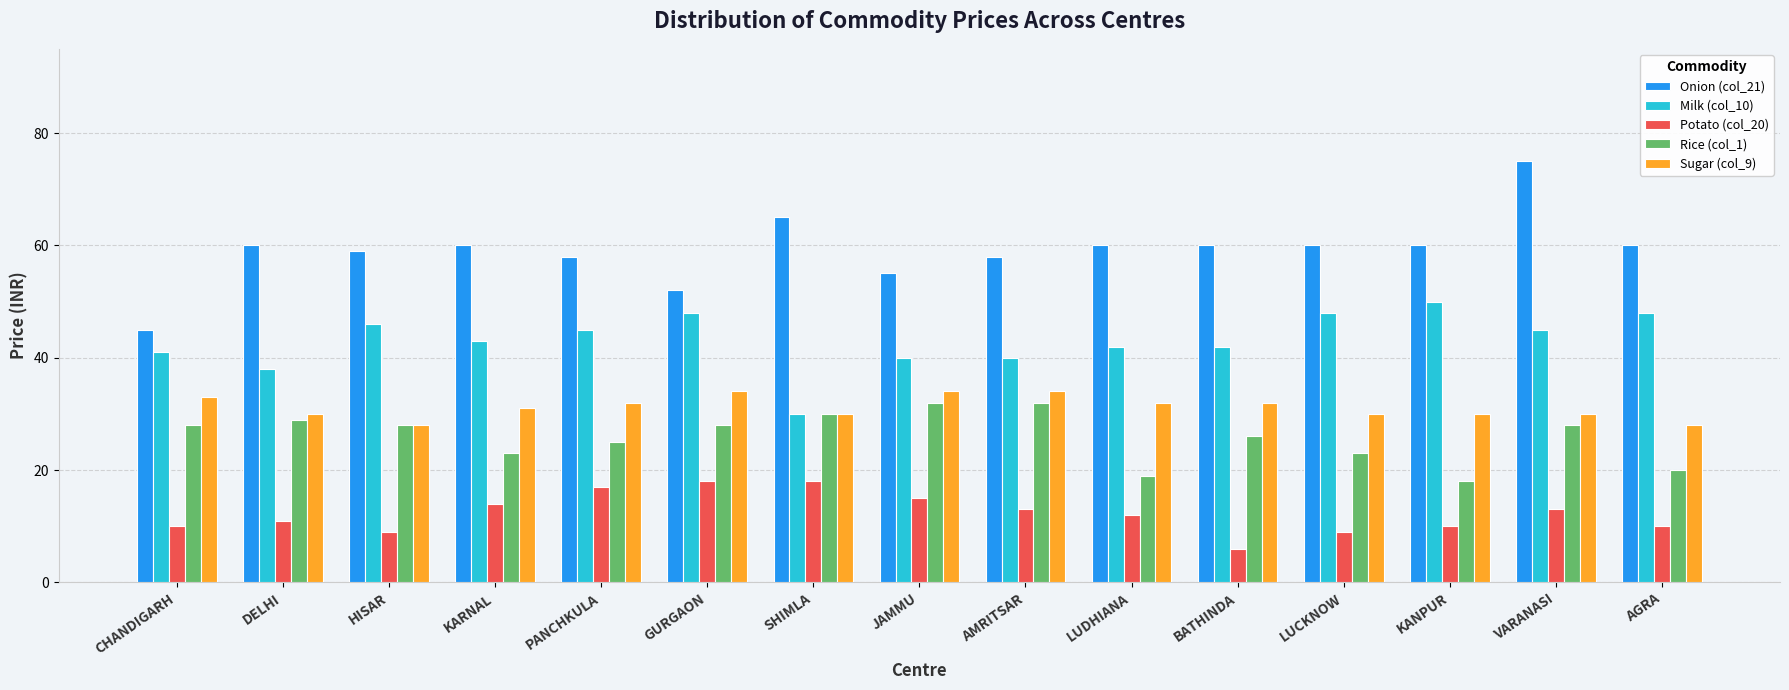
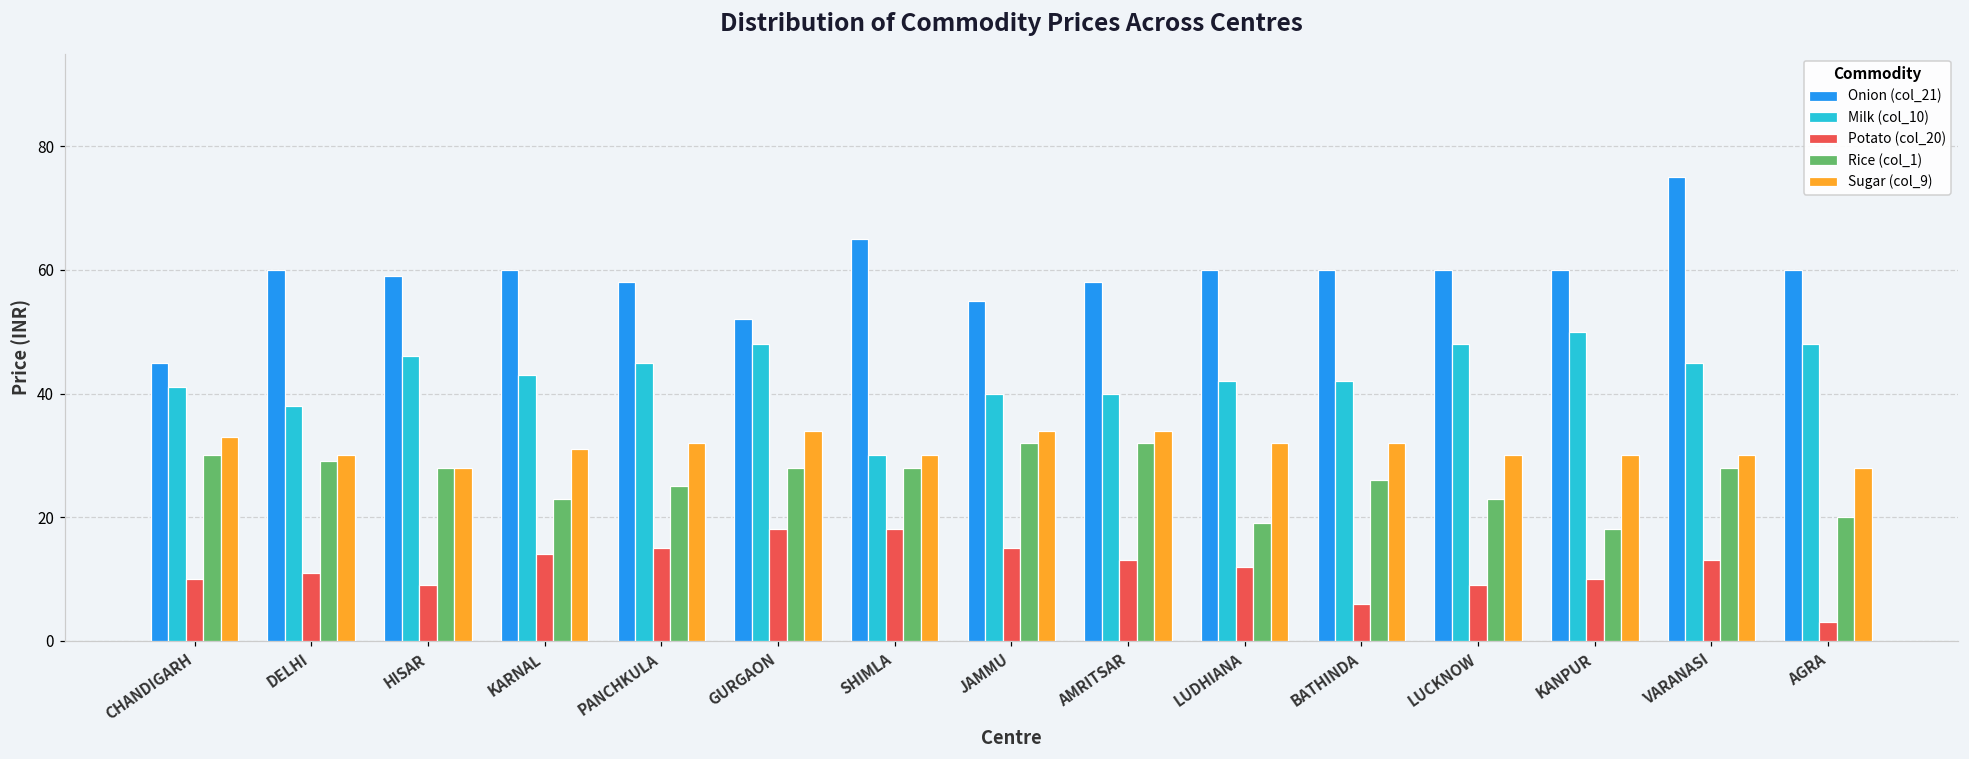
  {
    "Potato (col_20)": {
      "CHANDIGARH": 10,
      "DELHI": 11,
      "HISAR": 9,
      "KARNAL": 14,
-     "PANCHKULA": 17,
+     "PANCHKULA": 15,
      "GURGAON": 18,
      "SHIMLA": 18,
      "JAMMU": 15,
      "AMRITSAR": 13,
      "LUDHIANA": 12,
      "BATHINDA": 6,
      "LUCKNOW": 9,
      "KANPUR": 10,
      "VARANASI": 13,
-     "AGRA": 10
+     "AGRA": 3
    },
    "Rice (col_1)": {
-     "CHANDIGARH": 28,
+     "CHANDIGARH": 30,
      "DELHI": 29,
      "HISAR": 28,
      "KARNAL": 23,
      "PANCHKULA": 25,
      "GURGAON": 28,
-     "SHIMLA": 30,
+     "SHIMLA": 28,
      "JAMMU": 32,
      "AMRITSAR": 32,
      "LUDHIANA": 19,
      "BATHINDA": 26,
      "LUCKNOW": 23,
      "KANPUR": 18,
      "VARANASI": 28,
      "AGRA": 20
    },
    "Sugar (col_9)": {
      "CHANDIGARH": 33,
      "DELHI": 30,
      "HISAR": 28,
      "KARNAL": 31,
      "PANCHKULA": 32,
      "GURGAON": 34,
      "SHIMLA": 30,
      "JAMMU": 34,
      "AMRITSAR": 34,
      "LUDHIANA": 32,
      "BATHINDA": 32,
      "LUCKNOW": 30,
      "KANPUR": 30,
      "VARANASI": 30,
      "AGRA": 28
    }
  }
